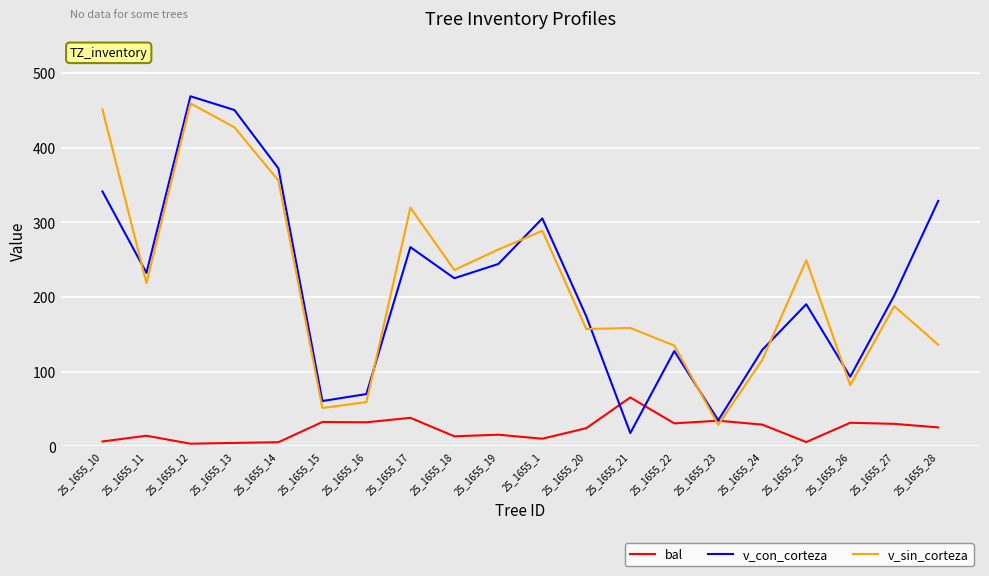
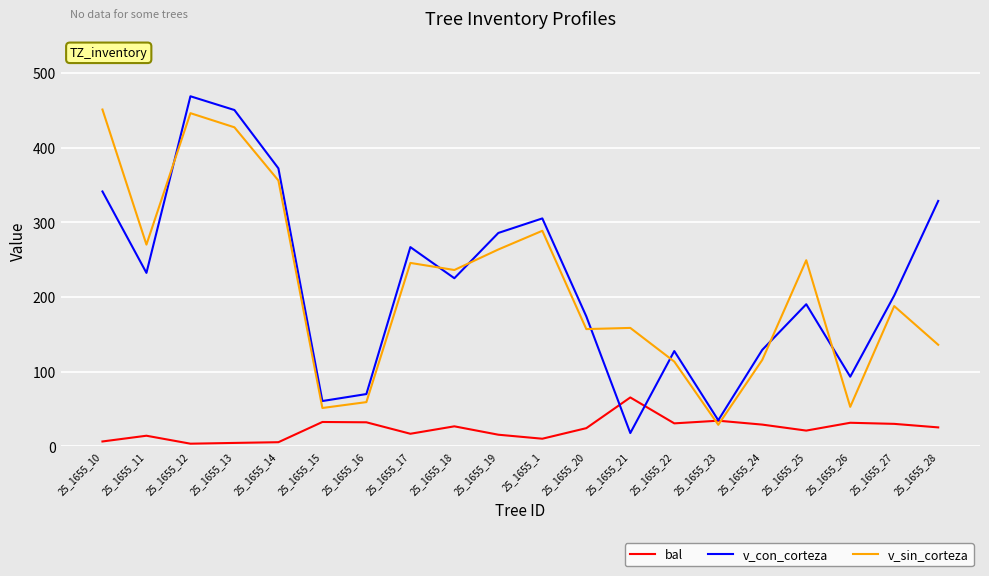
  {
    "bal": {
      "25_1655_10": 10,
      "25_1655_11": 10,
      "25_1655_12": 0,
      "25_1655_13": 0,
      "25_1655_14": 10,
      "25_1655_15": 30,
      "25_1655_16": 30,
-     "25_1655_17": 40,
-     "25_1655_18": 10,
+     "25_1655_17": 20,
+     "25_1655_18": 30,
      "25_1655_19": 20,
      "25_1655_1": 10,
      "25_1655_20": 20,
      "25_1655_21": 70,
      "25_1655_22": 30,
      "25_1655_24": 30,
-     "25_1655_25": 10,
+     "25_1655_25": 20,
      "25_1655_26": 30,
      "25_1655_27": 30,
      "25_1655_28": 30
    },
    "v_con_corteza": {
      "25_1655_10": 340,
      "25_1655_11": 230,
      "25_1655_12": 470,
      "25_1655_13": 450,
      "25_1655_14": 370,
      "25_1655_15": 60,
      "25_1655_16": 70,
      "25_1655_17": 270,
      "25_1655_18": 230,
-     "25_1655_19": 240,
+     "25_1655_19": 290,
      "25_1655_1": 310,
      "25_1655_20": 170,
      "25_1655_21": 20,
      "25_1655_22": 130,
      "25_1655_24": 130,
      "25_1655_25": 190,
      "25_1655_26": 90,
      "25_1655_27": 200,
      "25_1655_28": 330
    },
    "v_sin_corteza": {
      "25_1655_10": 450,
-     "25_1655_11": 220,
-     "25_1655_12": 460,
+     "25_1655_11": 270,
+     "25_1655_12": 450,
      "25_1655_13": 430,
      "25_1655_14": 360,
      "25_1655_15": 50,
      "25_1655_16": 60,
-     "25_1655_17": 320,
+     "25_1655_17": 250,
      "25_1655_18": 240,
      "25_1655_19": 260,
      "25_1655_1": 290,
      "25_1655_20": 160,
      "25_1655_21": 160,
-     "25_1655_22": 140,
+     "25_1655_22": 110,
      "25_1655_23": 30,
      "25_1655_24": 120,
      "25_1655_25": 250,
-     "25_1655_26": 80,
+     "25_1655_26": 50,
      "25_1655_27": 190,
      "25_1655_28": 140
    }
  }
